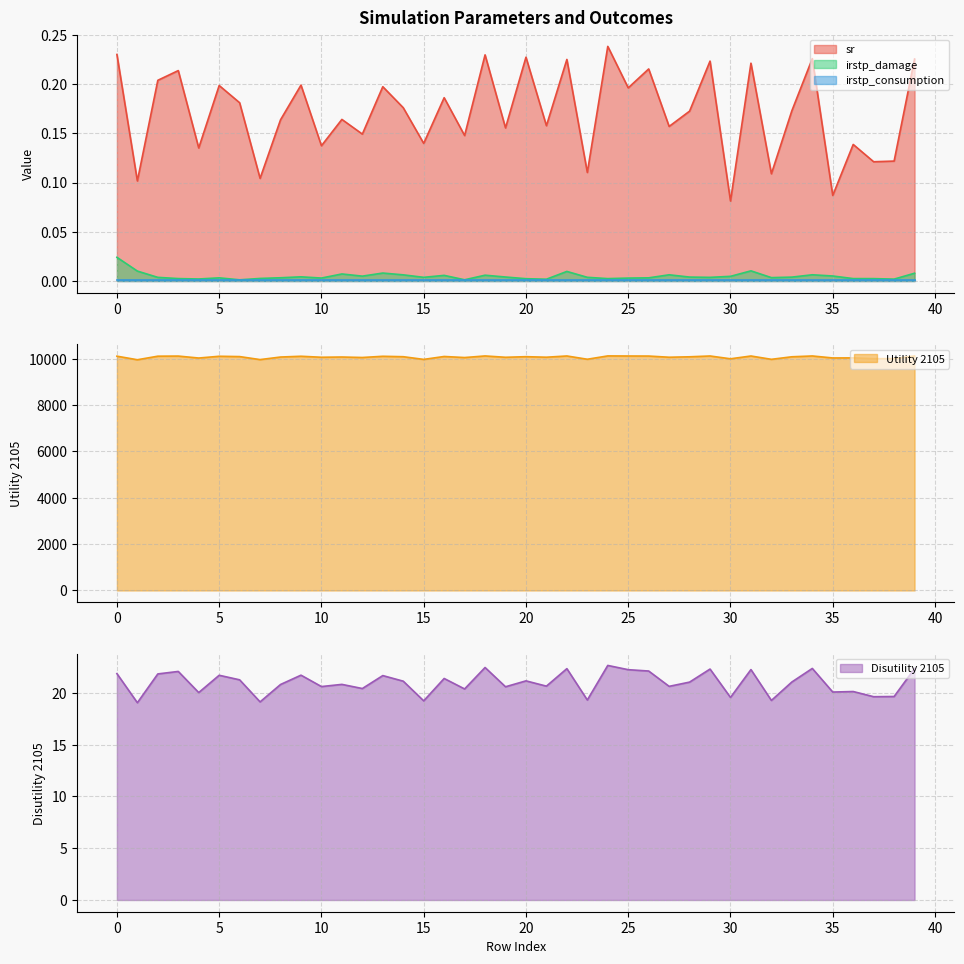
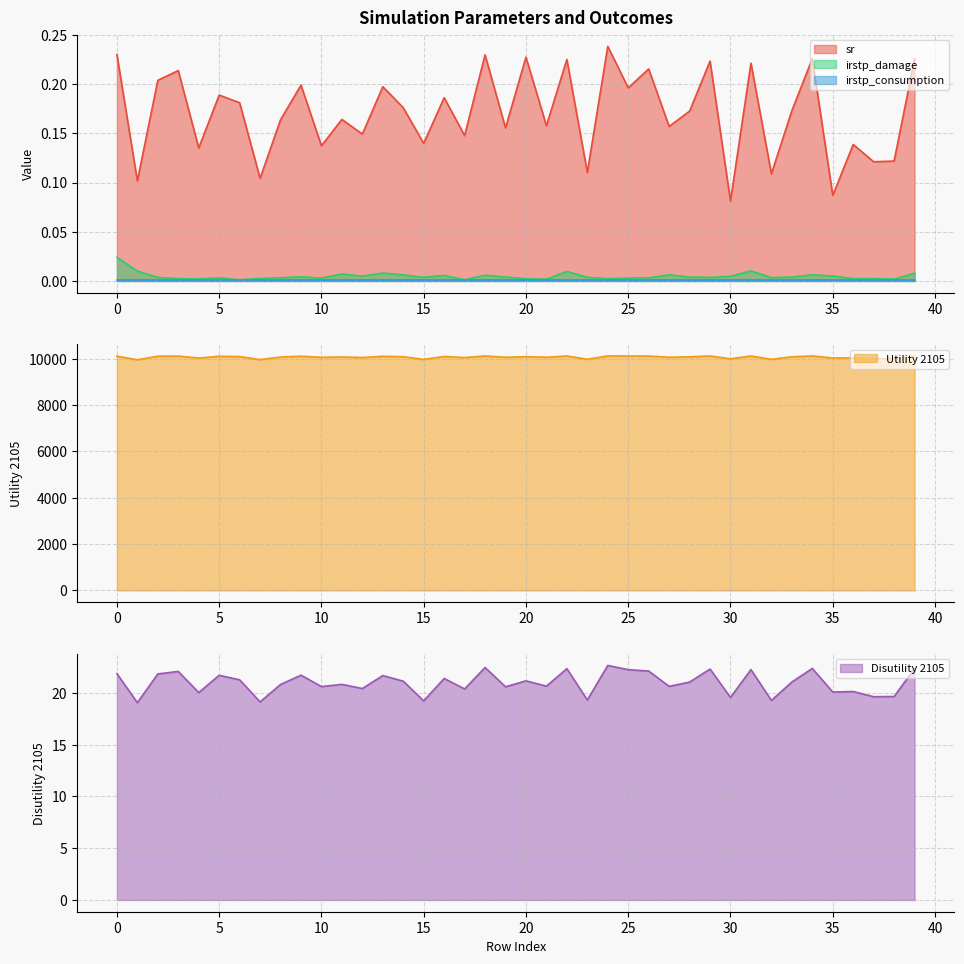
  {
    "Simulation Parameters and Outcomes": {
      "sr": {
        "0": 0.23,
-       "5": 0.20,
+       "5": 0.19,
        "10": 0.14,
        "15": 0.14,
        "20": 0.23,
        "25": 0.20,
        "30": 0.08,
        "35": 0.09
      },
      "irstp_damage": {
        "0": 0.02,
        "15": 0.00,
        "30": 0.00,
        "35": 0.01
      },
      "irstp_consumption": {
        "0": 0.00,
        "15": 0.00,
        "30": 0.00,
        "35": 0.00
      }
    }
  }
